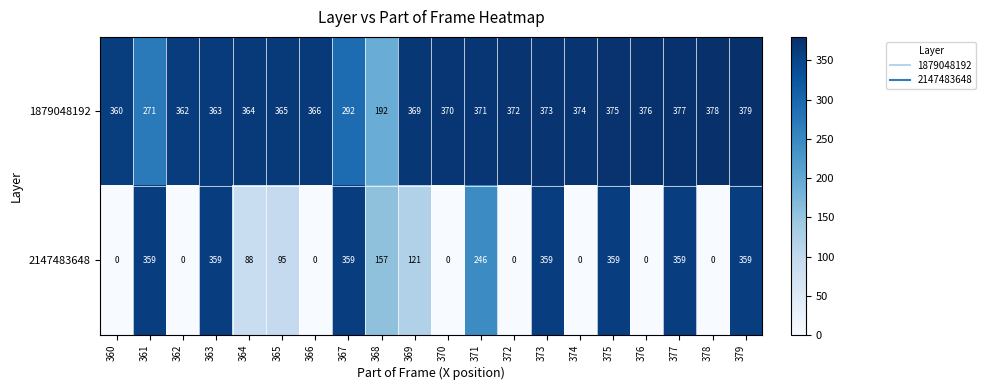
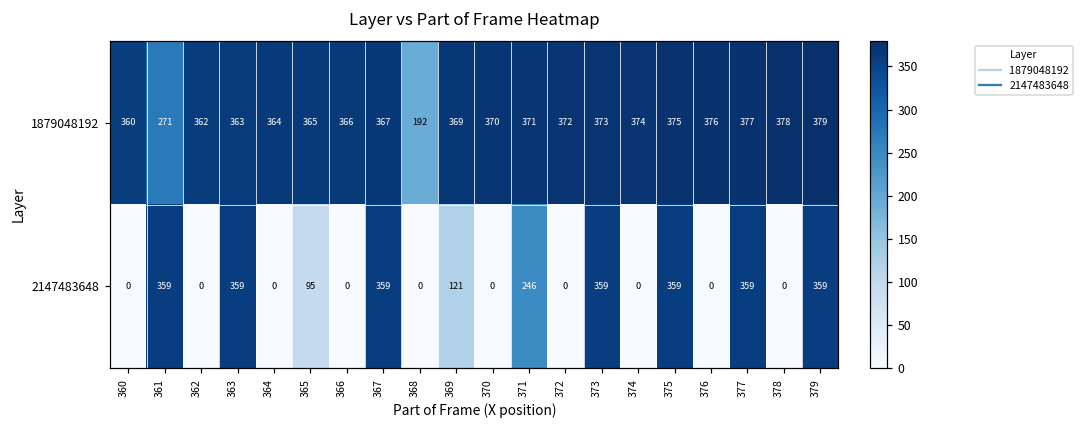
  {
    "1879048192": {
      "360": 360,
      "361": 271,
      "362": 362,
      "363": 363,
      "364": 364,
      "365": 365,
      "366": 366,
-     "367": 292,
+     "367": 367,
      "368": 192,
      "369": 369,
      "370": 370,
      "371": 371,
      "372": 372,
      "373": 373,
      "374": 374,
      "375": 375,
      "376": 376,
      "377": 377,
      "378": 378,
      "379": 379
    },
    "2147483648": {
      "360": 0,
      "361": 359,
      "362": 0,
      "363": 359,
-     "364": 88,
+     "364": 0,
      "365": 95,
      "366": 0,
      "367": 359,
-     "368": 157,
+     "368": 0,
      "369": 121,
      "370": 0,
      "371": 246,
      "372": 0,
      "373": 359,
      "374": 0,
      "375": 359,
      "376": 0,
      "377": 359,
      "378": 0,
      "379": 359
    }
  }
